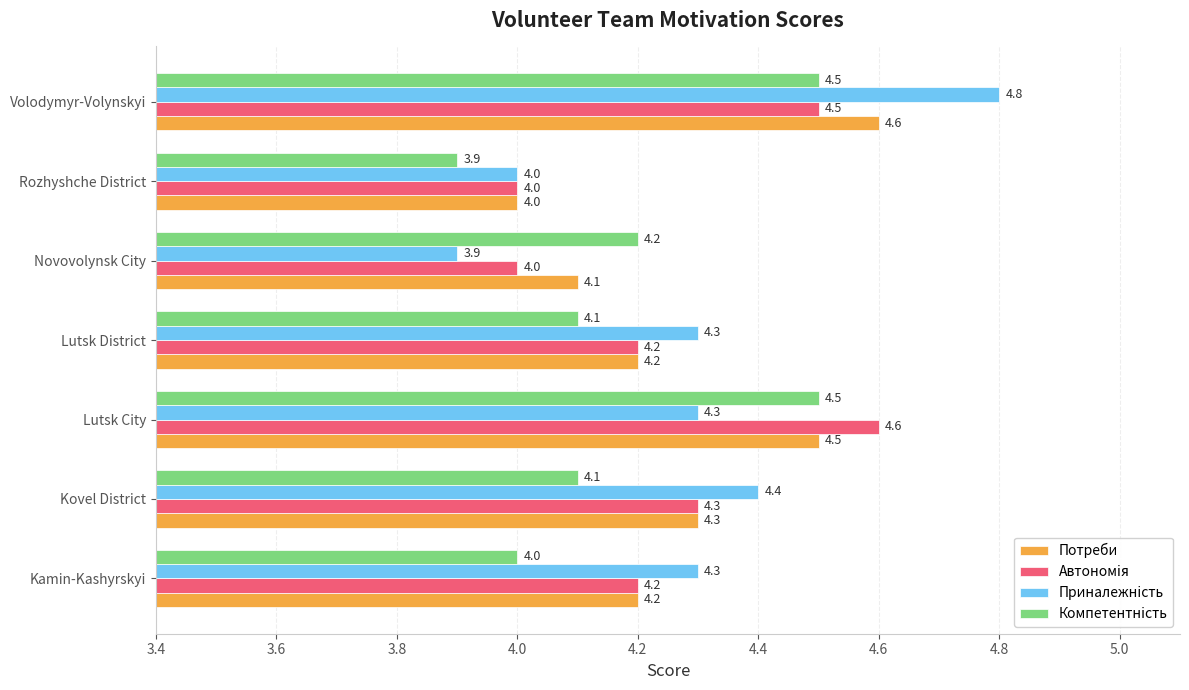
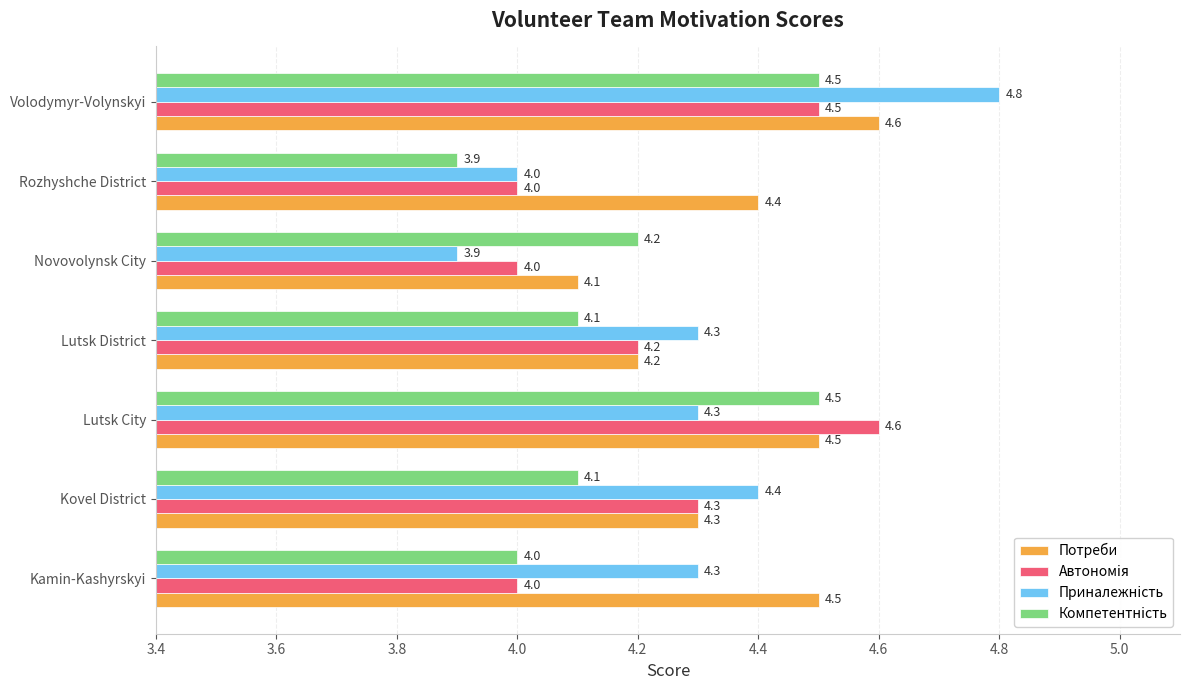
  {
    "Потреби": {
      "Volodymyr-Volynskyi": 4.6,
-     "Rozhyshche District": 4.0,
+     "Rozhyshche District": 4.4,
      "Novovolynsk City": 4.1,
      "Lutsk District": 4.2,
      "Lutsk City": 4.5,
      "Kovel District": 4.3,
-     "Kamin-Kashyrskyi": 4.2
+     "Kamin-Kashyrskyi": 4.5
    },
    "Автономія": {
      "Volodymyr-Volynskyi": 4.5,
      "Rozhyshche District": 4.0,
      "Novovolynsk City": 4.0,
      "Lutsk District": 4.2,
      "Lutsk City": 4.6,
      "Kovel District": 4.3,
-     "Kamin-Kashyrskyi": 4.2
+     "Kamin-Kashyrskyi": 4.0
    },
    "Приналежність": {
      "Volodymyr-Volynskyi": 4.8,
      "Rozhyshche District": 4.0,
      "Novovolynsk City": 3.9,
      "Lutsk District": 4.3,
      "Lutsk City": 4.3,
      "Kovel District": 4.4,
      "Kamin-Kashyrskyi": 4.3
    },
    "Компетентність": {
      "Volodymyr-Volynskyi": 4.5,
      "Rozhyshche District": 3.9,
      "Novovolynsk City": 4.2,
      "Lutsk District": 4.1,
      "Lutsk City": 4.5,
      "Kovel District": 4.1,
      "Kamin-Kashyrskyi": 4.0
    }
  }
